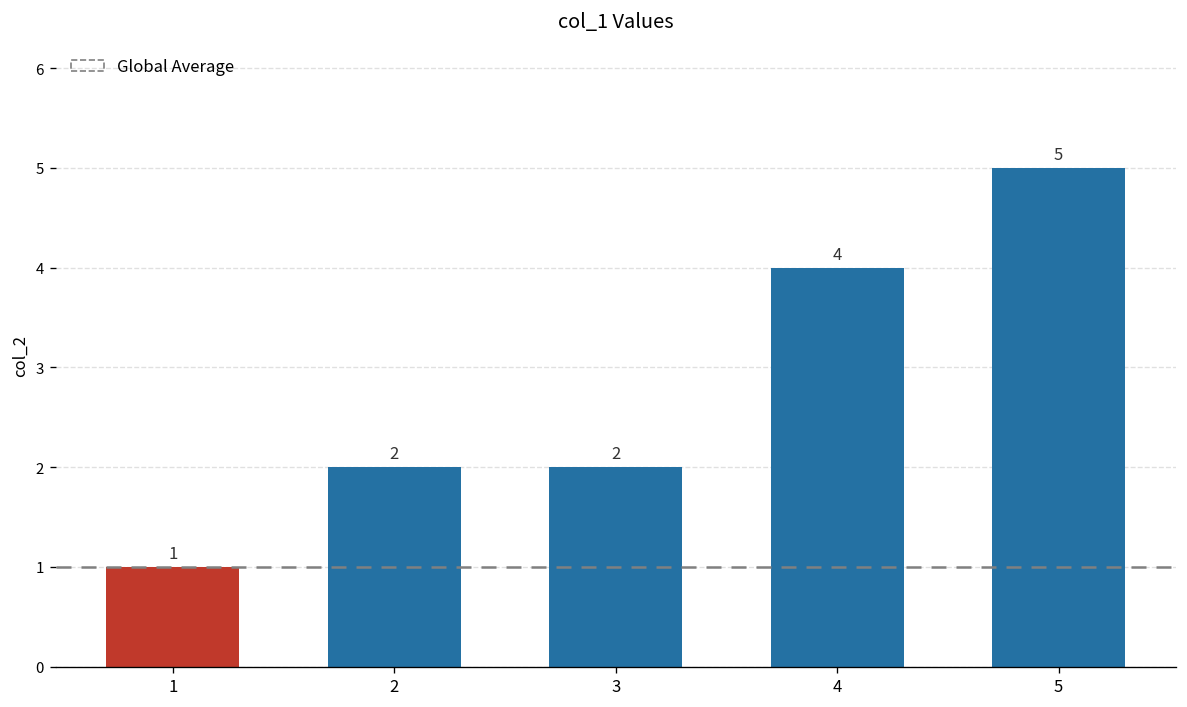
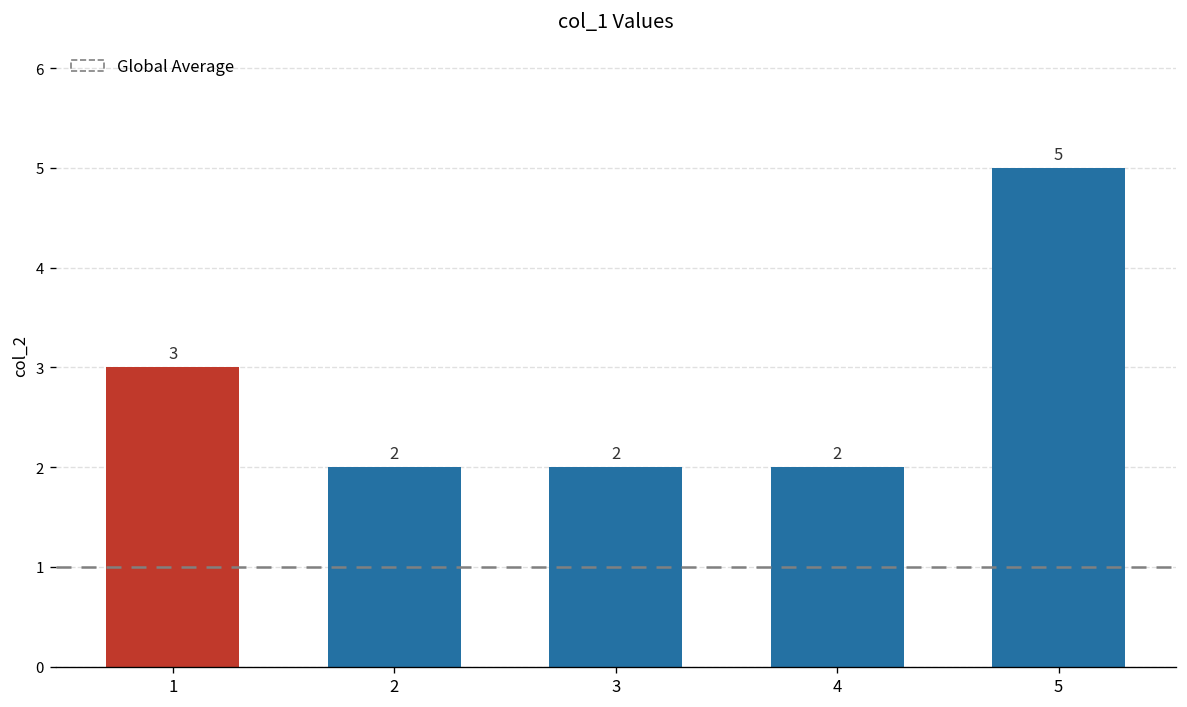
  {
-   "1": 1,
+   "1": 3,
    "2": 2,
    "3": 2,
-   "4": 4,
+   "4": 2,
    "5": 5
  }
